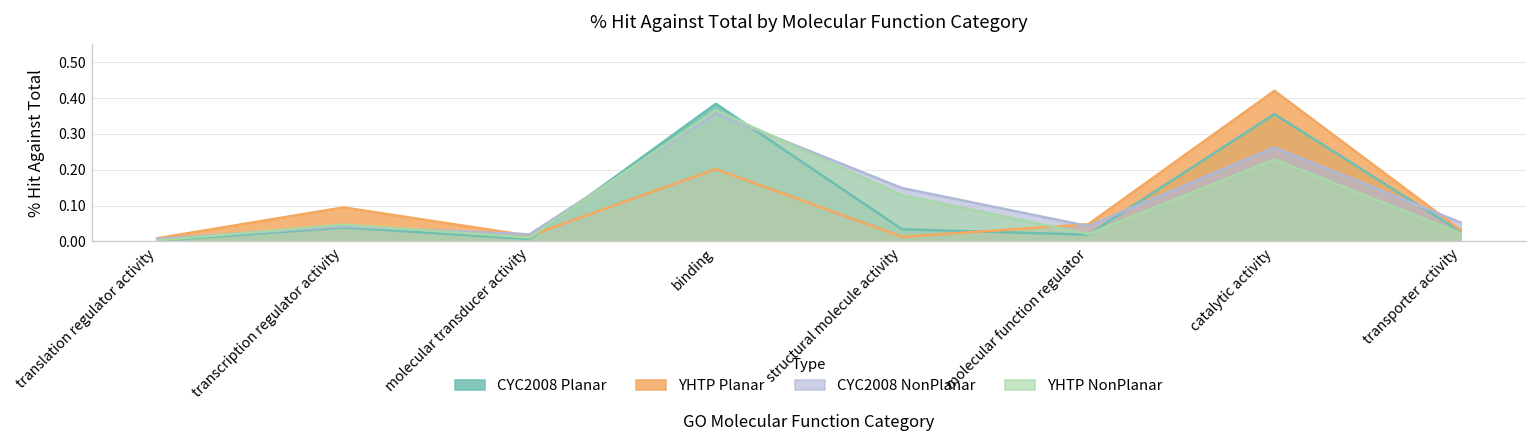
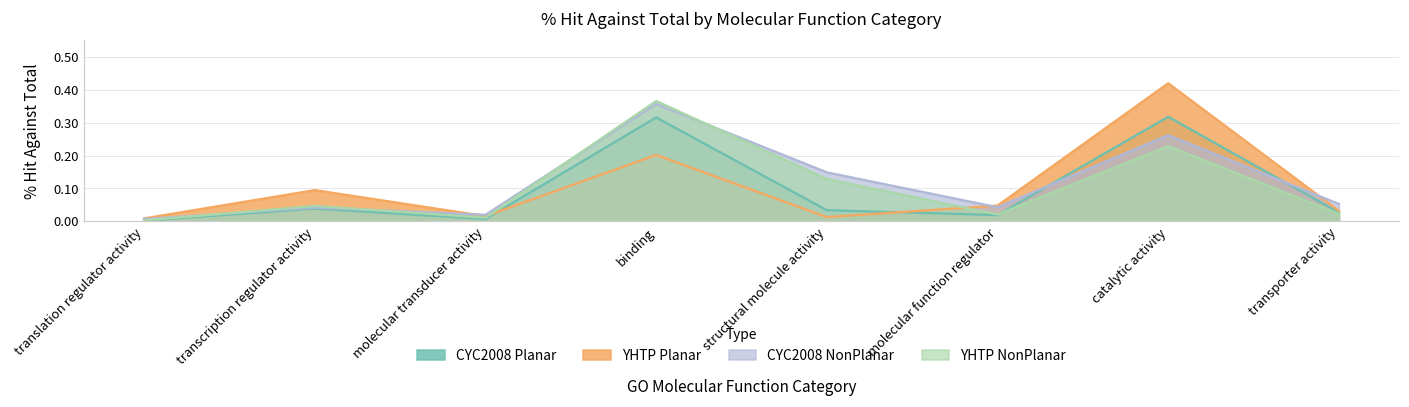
  {
    "CYC2008 Planar": {
-     "binding": 0.38,
+     "binding": 0.32,
      "structural molecule activity": 0.03,
-     "catalytic activity": 0.36
+     "catalytic activity": 0.32
    },
    "YHTP Planar": {
      "transcription regulator activity": 0.10,
      "binding": 0.20,
      "structural molecule activity": 0.01,
      "catalytic activity": 0.42
    }
  }
